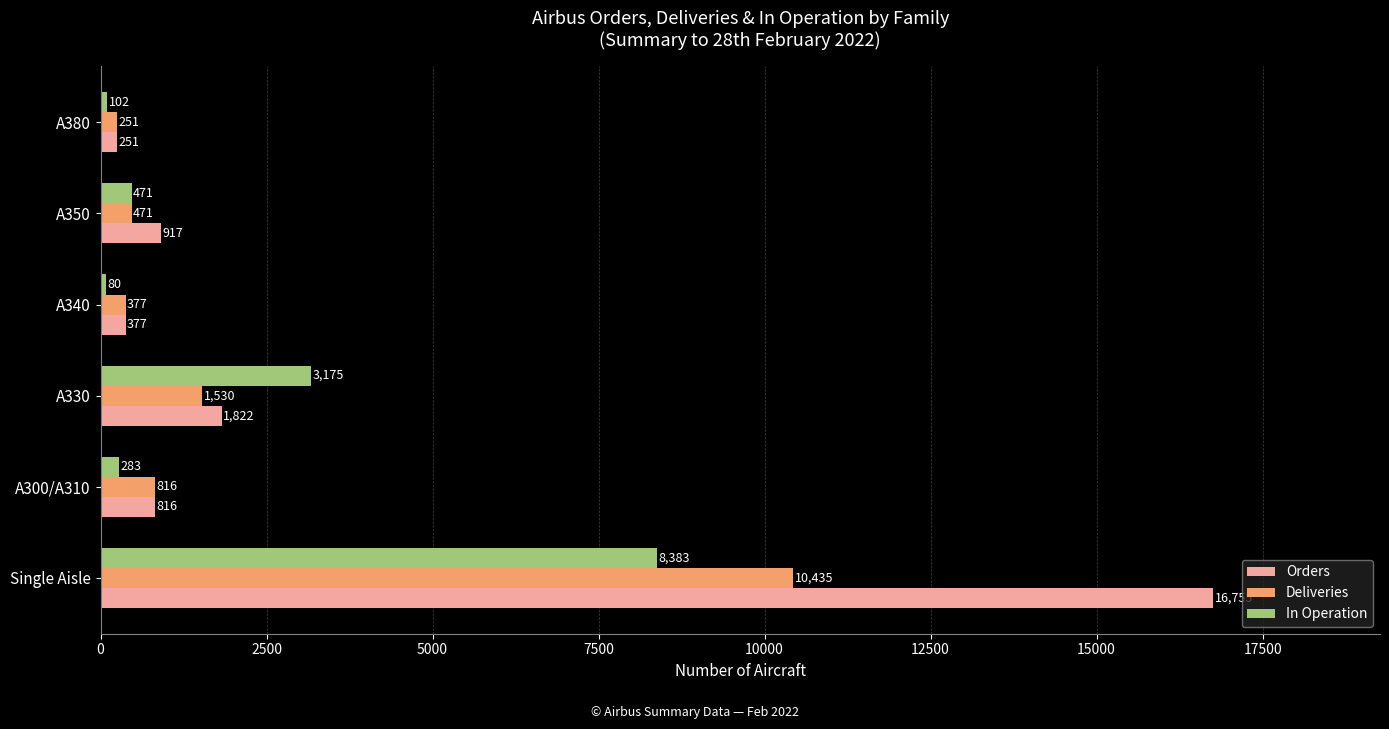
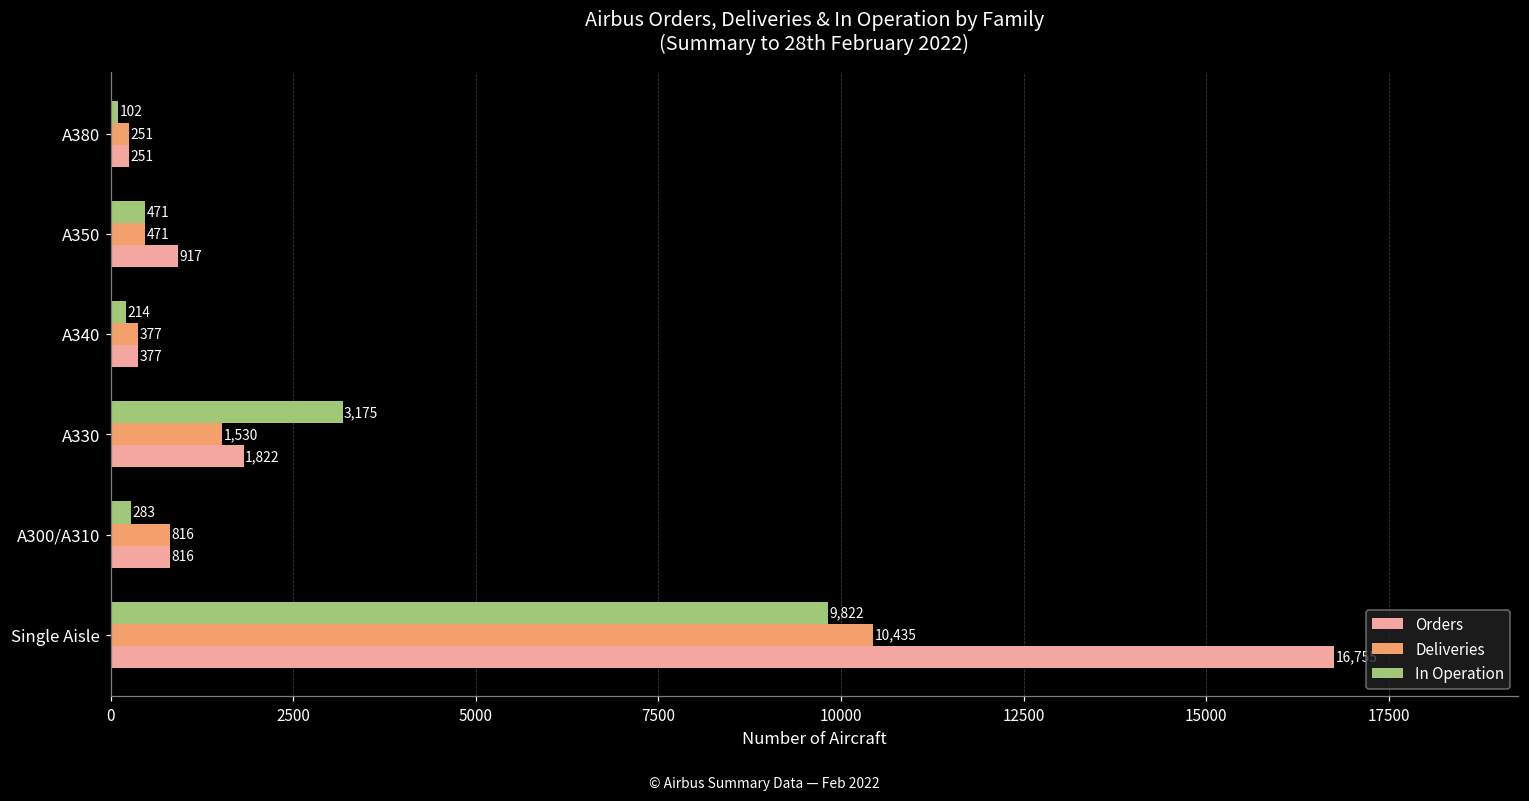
  {
    "In Operation": {
      "A380": "102",
      "A350": "471",
-     "A340": "80",
+     "A340": "214",
      "A330": "3,175",
      "A300/A310": "283",
-     "Single Aisle": "8,383"
+     "Single Aisle": "9,822"
    }
  }
